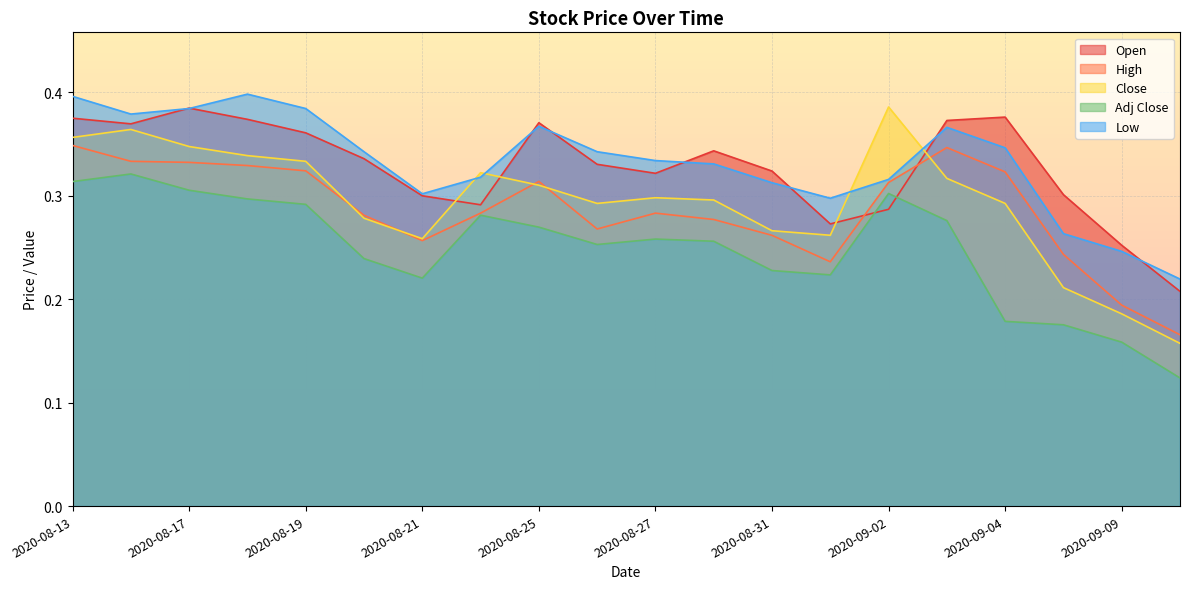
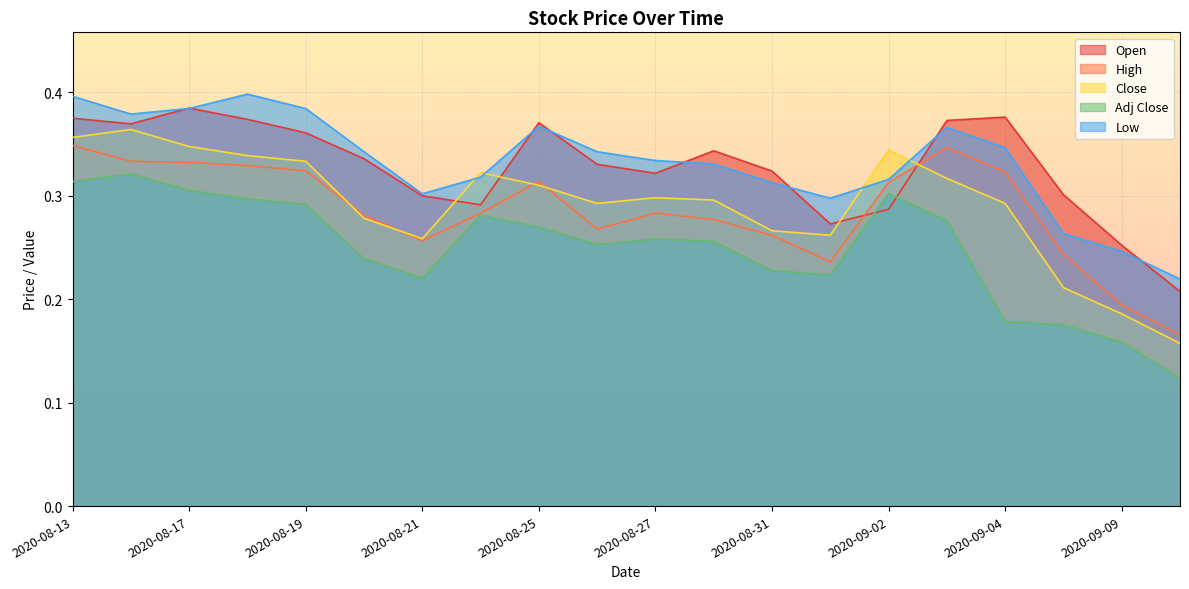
  {
    "Close": {
      "2020-08-13": 0.356,
      "2020-08-17": 0.348,
      "2020-08-19": 0.333,
      "2020-08-25": 0.310,
      "2020-08-27": 0.298,
      "2020-08-31": 0.266,
-     "2020-09-02": 0.386,
+     "2020-09-02": 0.344,
      "2020-09-04": 0.293,
      "2020-09-09": 0.186
    },
    "Adj Close": {
      "2020-08-13": 0.314,
      "2020-08-17": 0.305,
      "2020-08-19": 0.292,
      "2020-08-21": 0.220,
      "2020-08-25": 0.270,
      "2020-08-27": 0.258,
      "2020-08-31": 0.228,
      "2020-09-02": 0.302,
      "2020-09-04": 0.179,
      "2020-09-09": 0.158
    },
    "Low": {
      "2020-08-13": 0.396,
      "2020-08-19": 0.384,
      "2020-08-25": 0.367,
      "2020-08-27": 0.334,
      "2020-08-31": 0.313,
      "2020-09-02": 0.316,
      "2020-09-04": 0.346,
      "2020-09-09": 0.246
    }
  }
